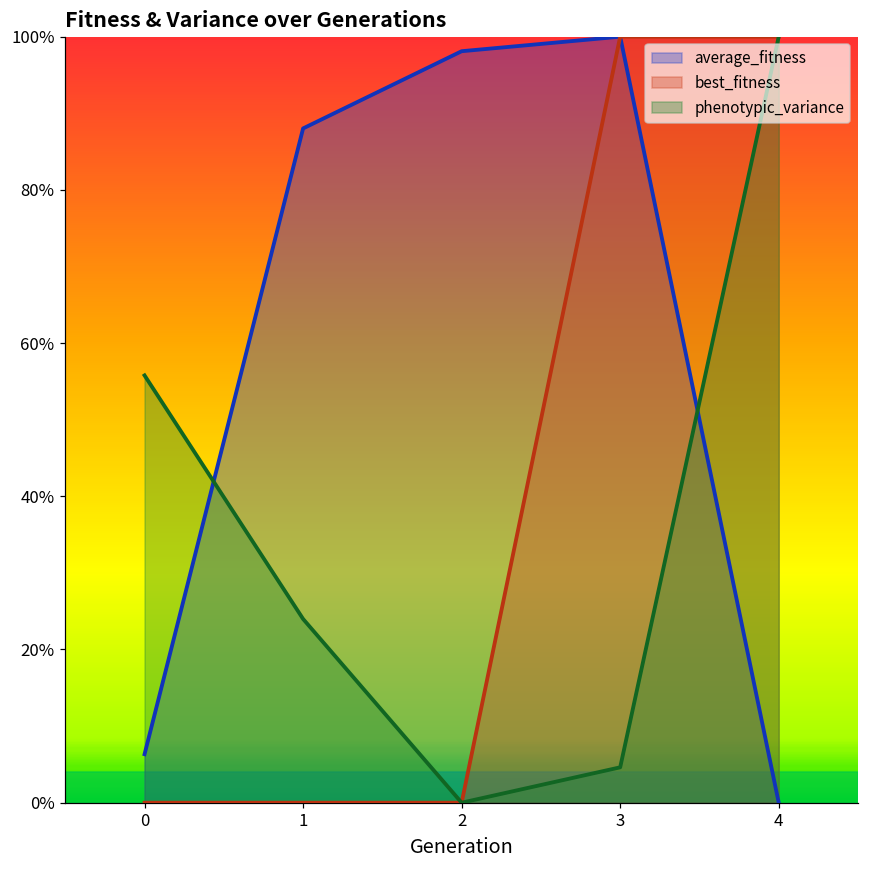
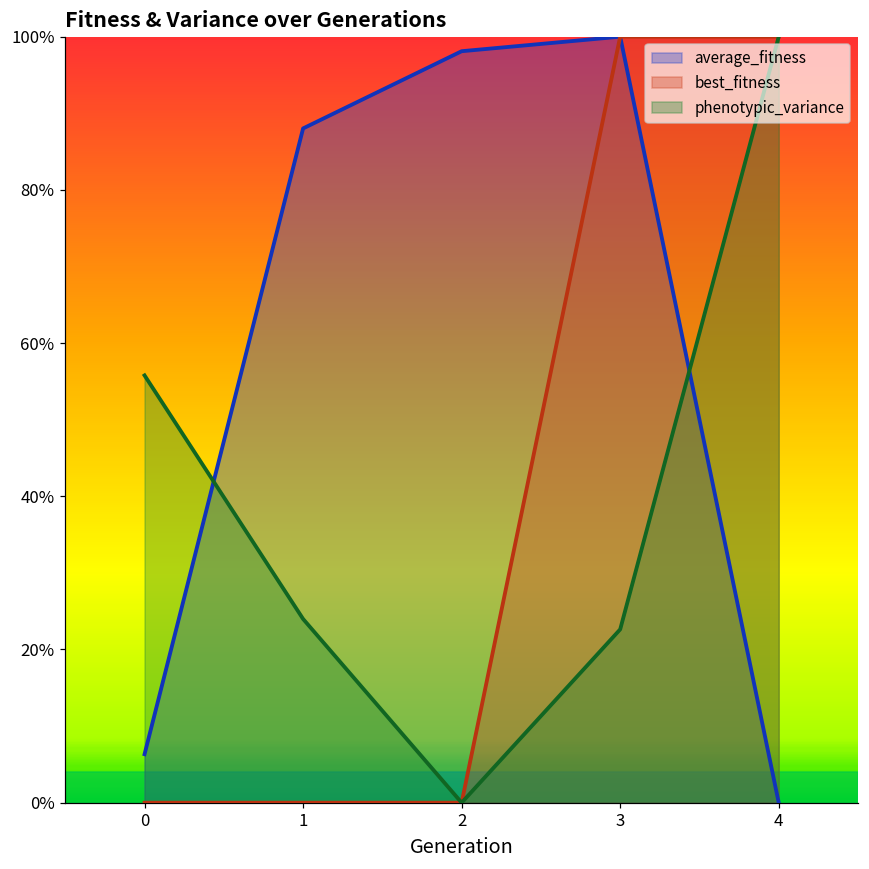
  {
    "average_fitness": {
      "0": "6%",
      "1": "88%",
      "2": "98%"
    },
    "phenotypic_variance": {
      "0": "56%",
      "1": "24%",
-     "3": "5%"
+     "3": "23%"
    }
  }
